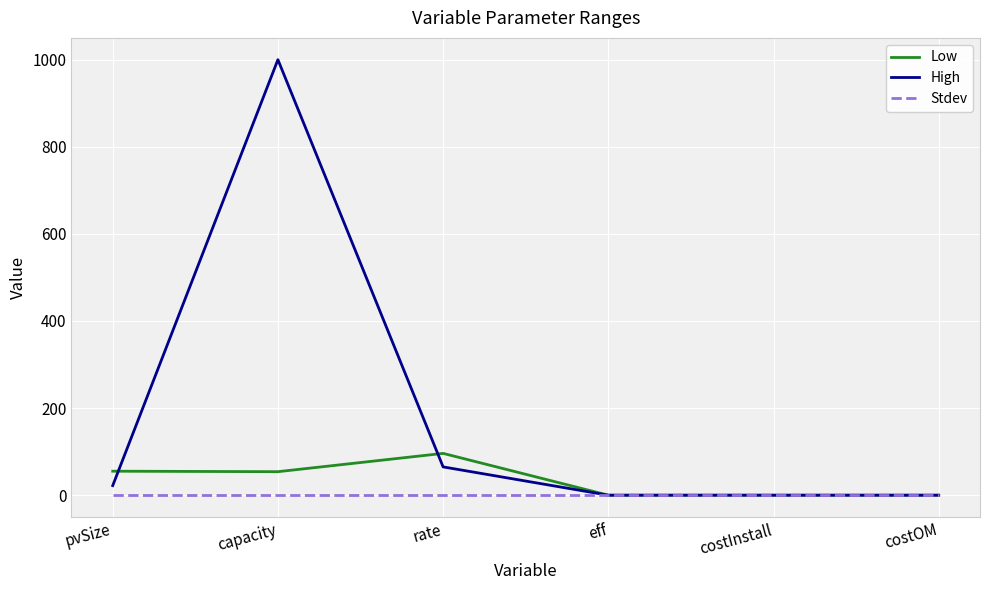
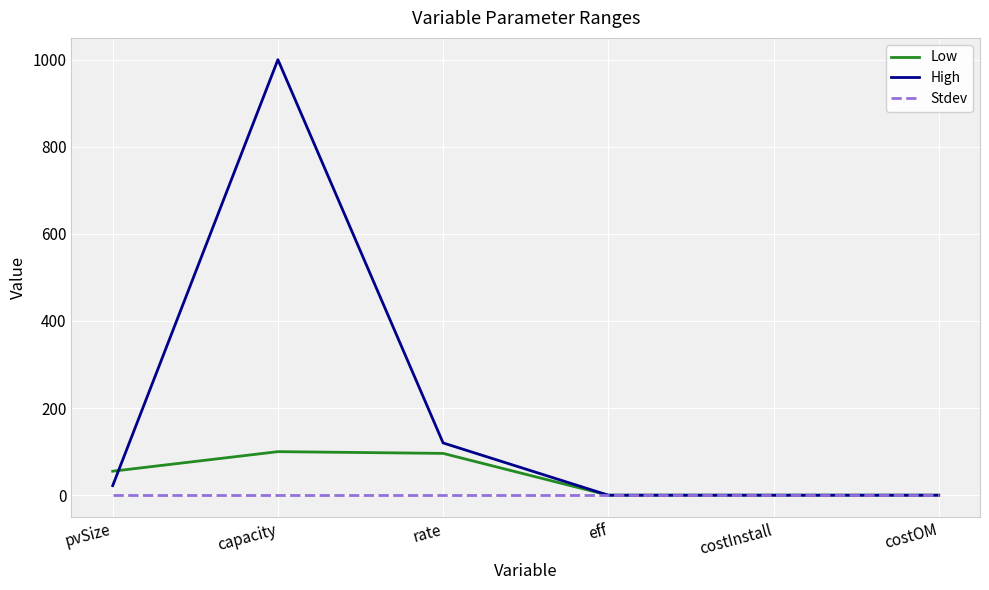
  {
    "Low": {
      "pvSize": 60,
-     "capacity": 50,
+     "capacity": 100,
      "rate": 100
    },
    "High": {
      "pvSize": 20,
      "capacity": 1000,
-     "rate": 70
+     "rate": 120
    },
    "Stdev": {
      "pvSize": 0,
      "capacity": 0,
      "rate": 0
    }
  }
